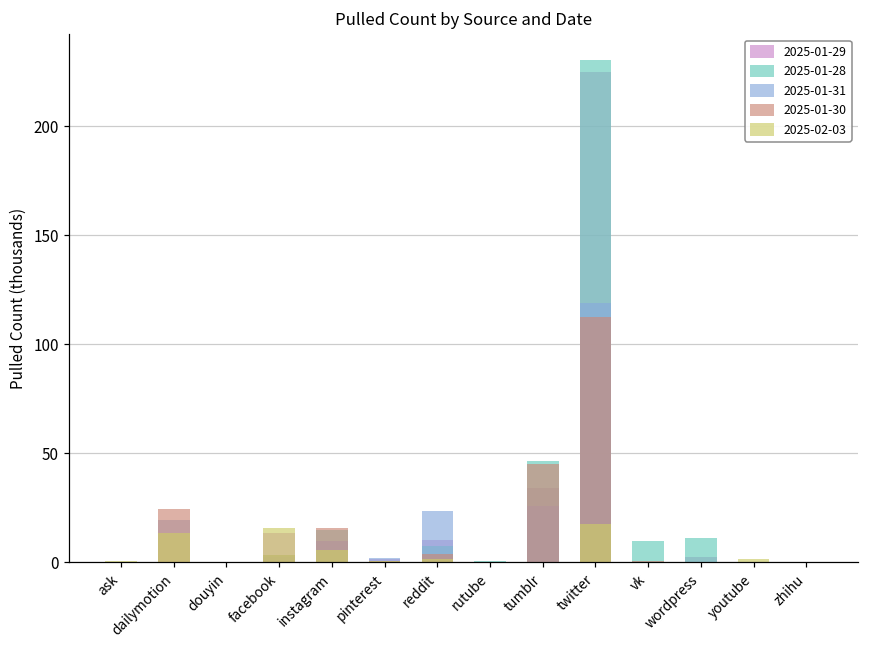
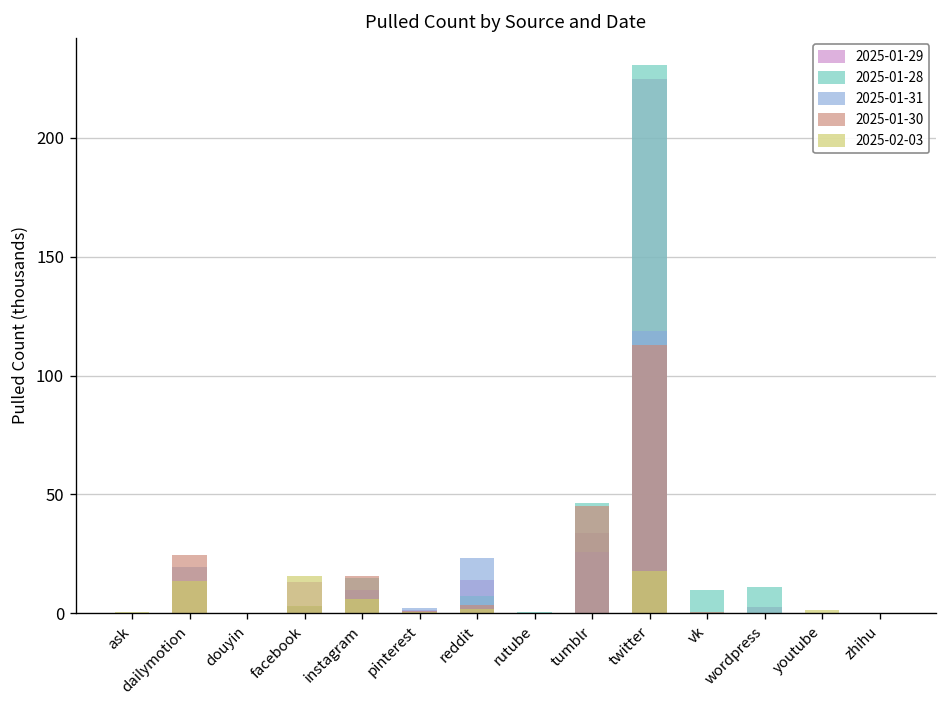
  {
    "2025-01-29": {
      "ask": 0,
      "dailymotion": 0,
      "douyin": 0,
      "instagram": 0,
      "pinterest": 1,
-     "reddit": 10,
+     "reddit": 14,
      "rutube": 0,
      "youtube": 0,
      "zhihu": 0
    },
    "2025-01-30": {
      "ask": 0,
      "dailymotion": 24,
      "douyin": 0,
      "instagram": 16,
      "rutube": 0,
      "wordpress": 0,
      "youtube": 0,
      "zhihu": 0
    },
    "2025-02-03": {
      "douyin": 0,
      "facebook": 16,
      "rutube": 0,
      "tumblr": 0,
      "vk": 0,
      "wordpress": 0,
      "youtube": 2,
      "zhihu": 0
    }
  }
